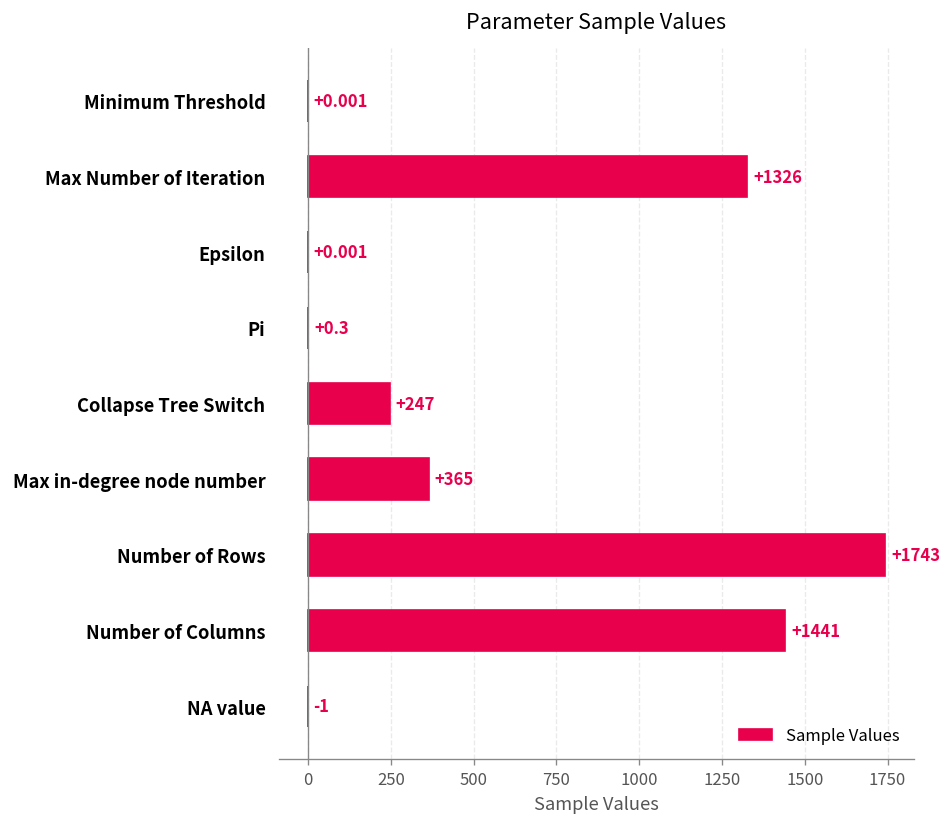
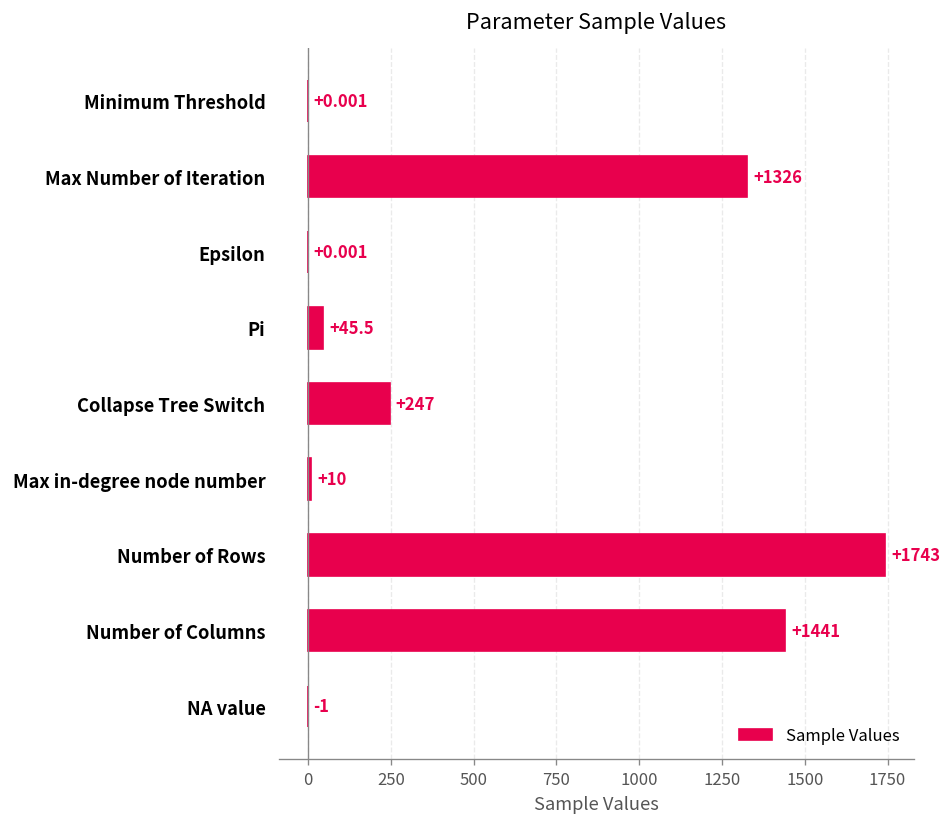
  {
    "Minimum Threshold": "+0.001",
    "Max Number of Iteration": "+1326",
    "Epsilon": "+0.001",
-   "Pi": "+0.3",
+   "Pi": "+45.5",
    "Collapse Tree Switch": "+247",
-   "Max in-degree node number": "+365",
+   "Max in-degree node number": "+10",
    "Number of Rows": "+1743",
    "Number of Columns": "+1441",
    "NA value": "-1"
  }
